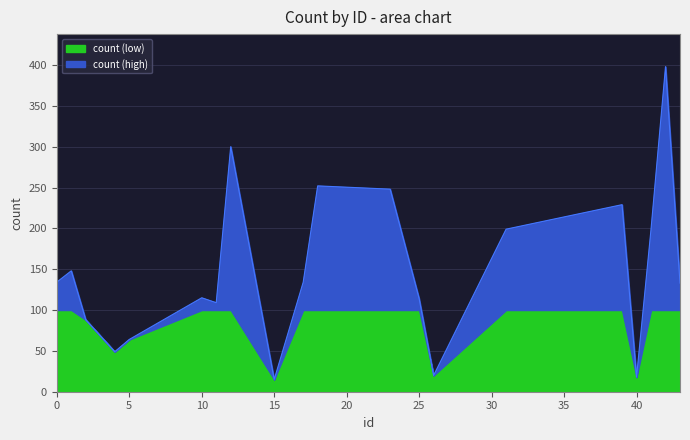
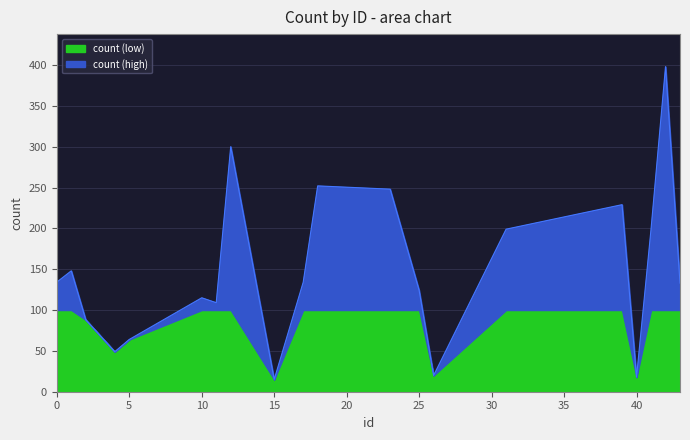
  {
    "count (high)": {
      "0": 130,
      "10": 120,
-     "25": 110
+     "25": 120
    }
  }
